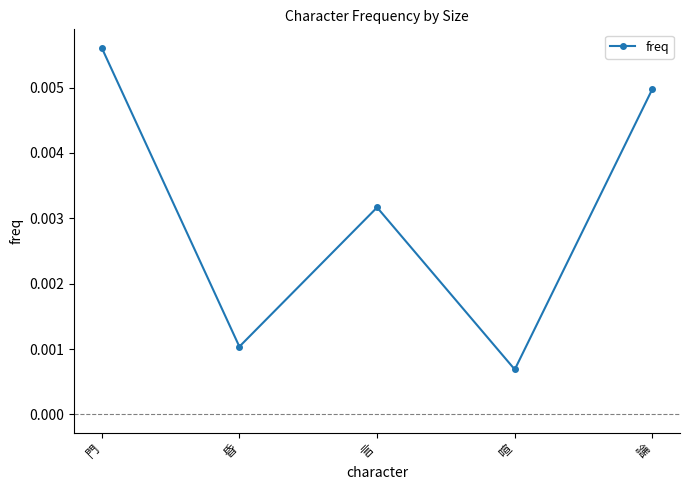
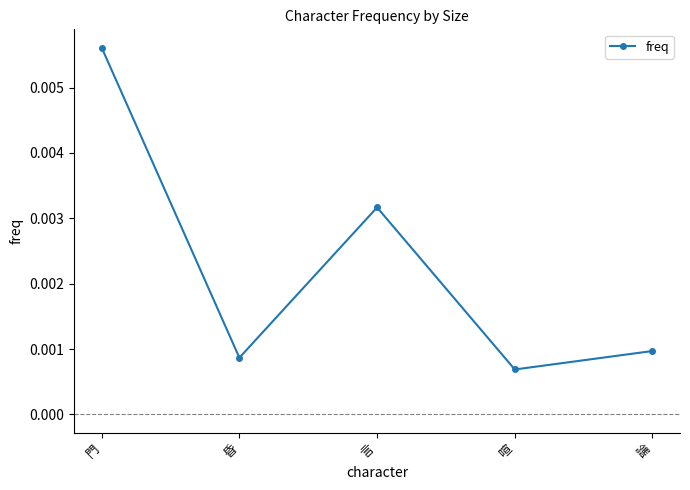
  {
    "門": 0.0056,
-   "昏": 0.0010,
+   "昏": 0.0009,
    "言": 0.0032,
    "喧": 0.0007,
-   "論": 0.0050
+   "論": 0.0010
  }
